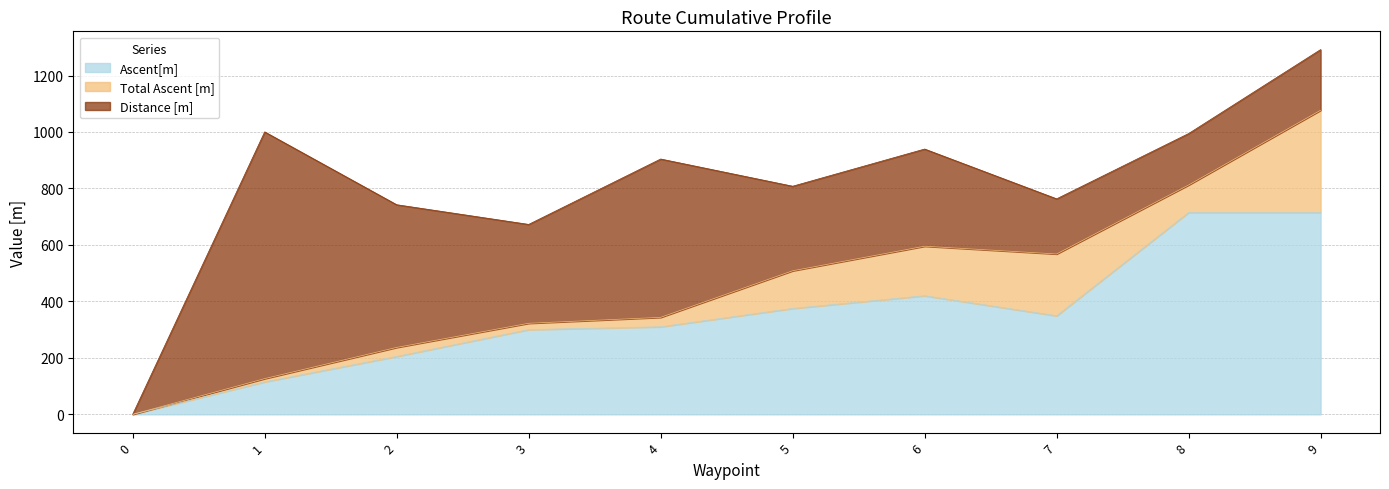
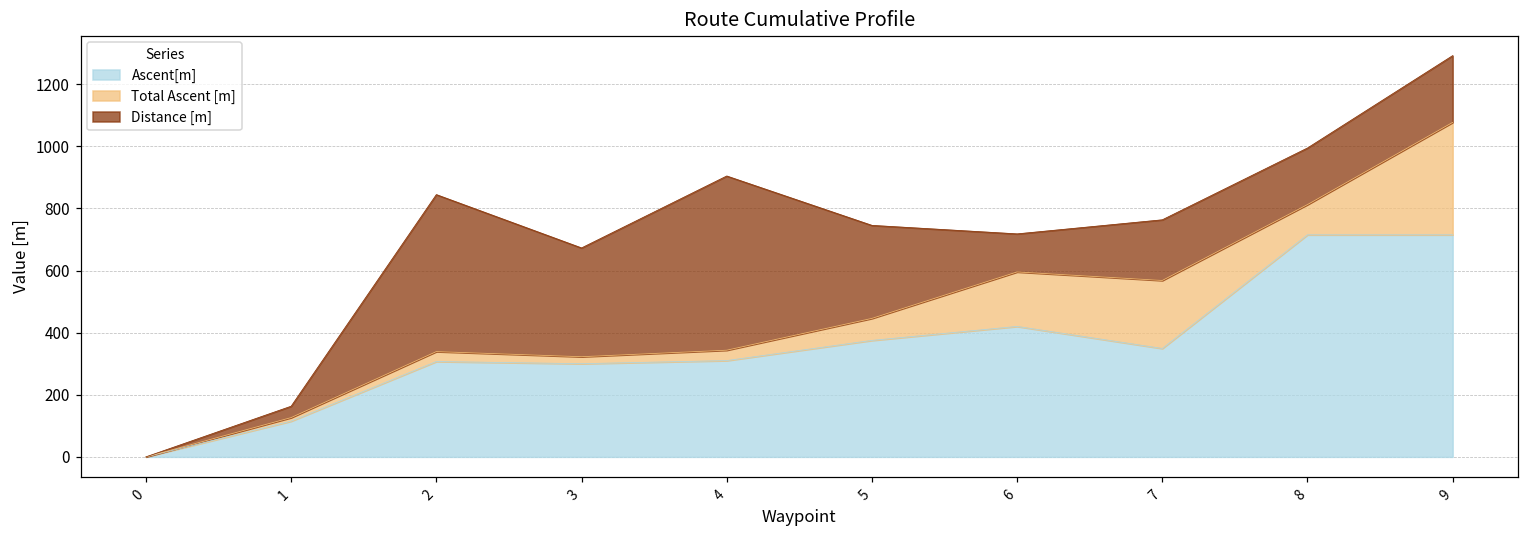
  {
    "Ascent[m]": {
      "1": 120,
-     "2": 210,
+     "2": 310,
      "3": 300,
      "4": 310,
      "5": 380,
      "6": 420,
      "7": 350,
      "8": 720,
      "9": 720
    },
    "Total Ascent [m]": {
      "1": 10,
      "2": 30,
      "3": 20,
      "4": 30,
-     "5": 130,
+     "5": 70,
      "6": 180,
      "7": 220,
      "8": 100,
      "9": 360
    },
    "Distance [m]": {
-     "1": 870,
+     "1": 40,
      "2": 510,
      "3": 350,
      "4": 560,
      "5": 300,
-     "6": 340,
+     "6": 120,
      "7": 200,
      "8": 180,
      "9": 210
    }
  }
